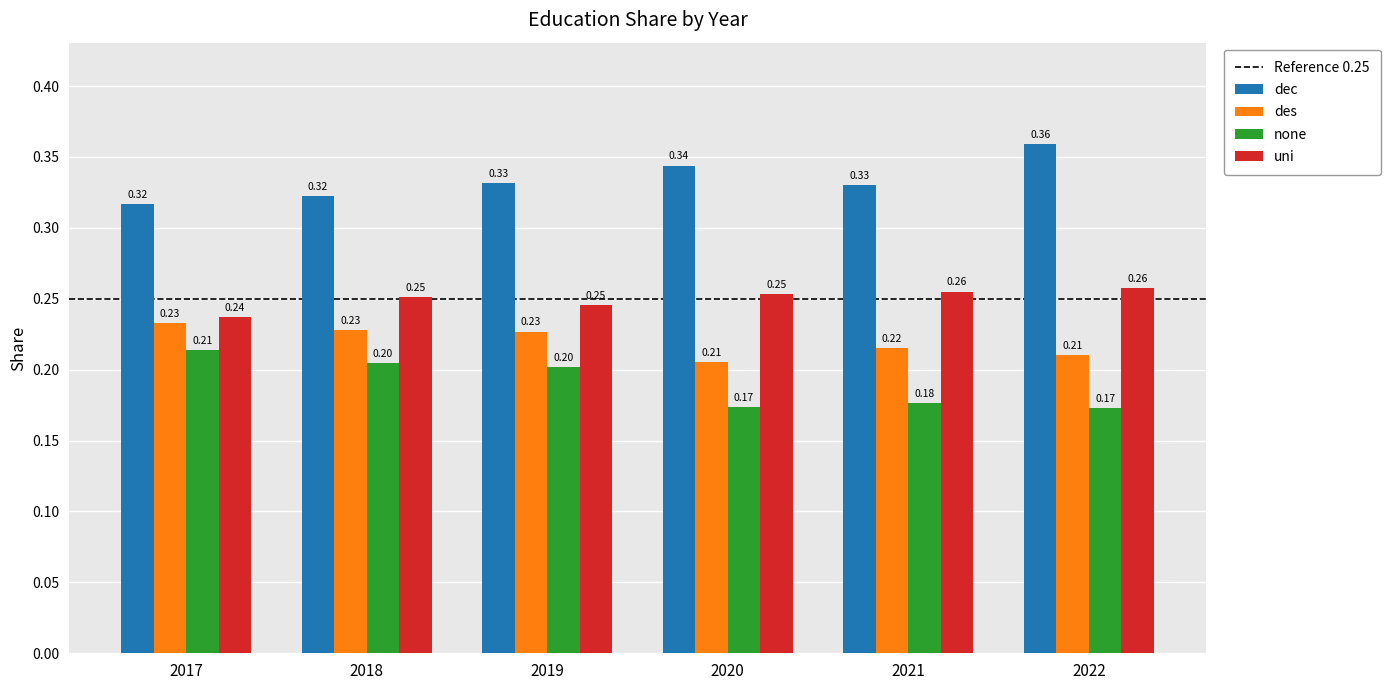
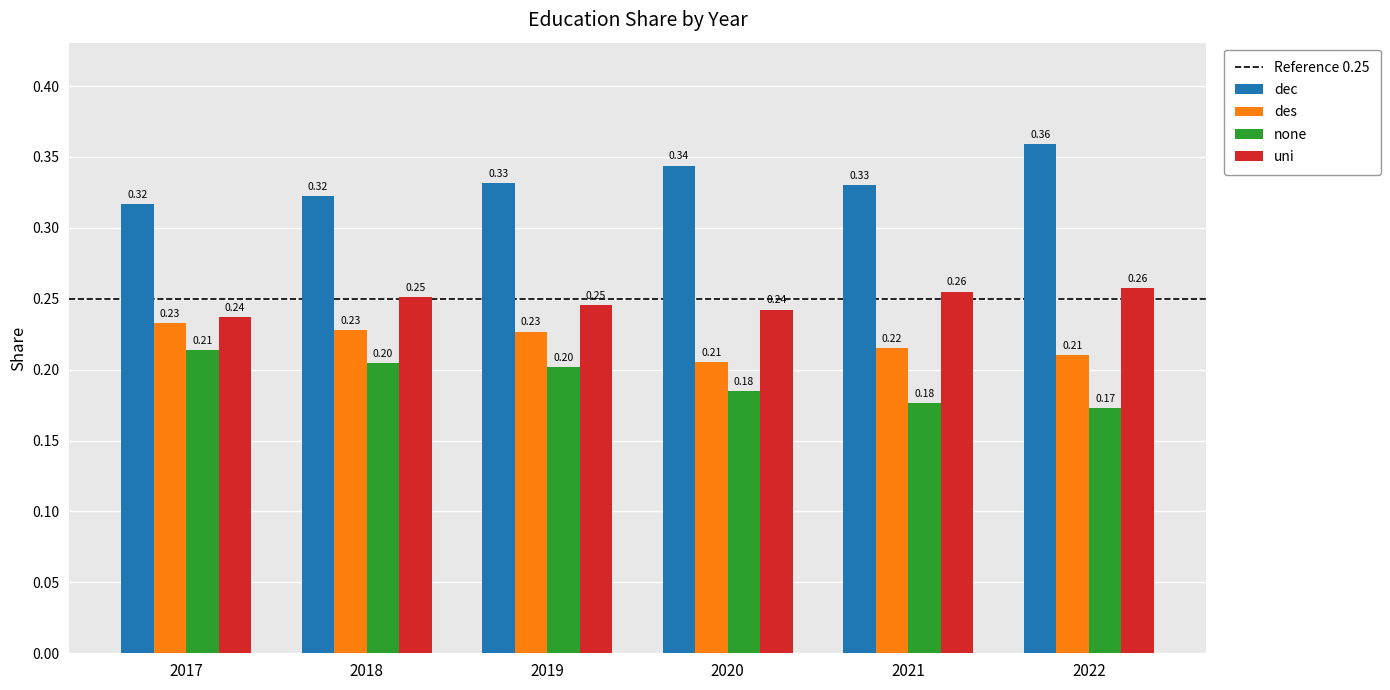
  {
    "dec": {
      "2017": 0.32,
      "2018": 0.32,
      "2019": 0.33,
      "2020": 0.34,
      "2021": 0.33,
      "2022": 0.36
    },
    "des": {
      "2017": 0.23,
      "2018": 0.23,
      "2019": 0.23,
      "2020": 0.21,
      "2021": 0.22,
      "2022": 0.21
    },
    "none": {
      "2017": 0.21,
      "2018": 0.20,
      "2019": 0.20,
-     "2020": 0.17,
+     "2020": 0.18,
      "2021": 0.18,
      "2022": 0.17
    },
    "uni": {
      "2017": 0.24,
      "2018": 0.25,
      "2019": 0.25,
-     "2020": 0.25,
+     "2020": 0.24,
      "2021": 0.26,
      "2022": 0.26
    }
  }
